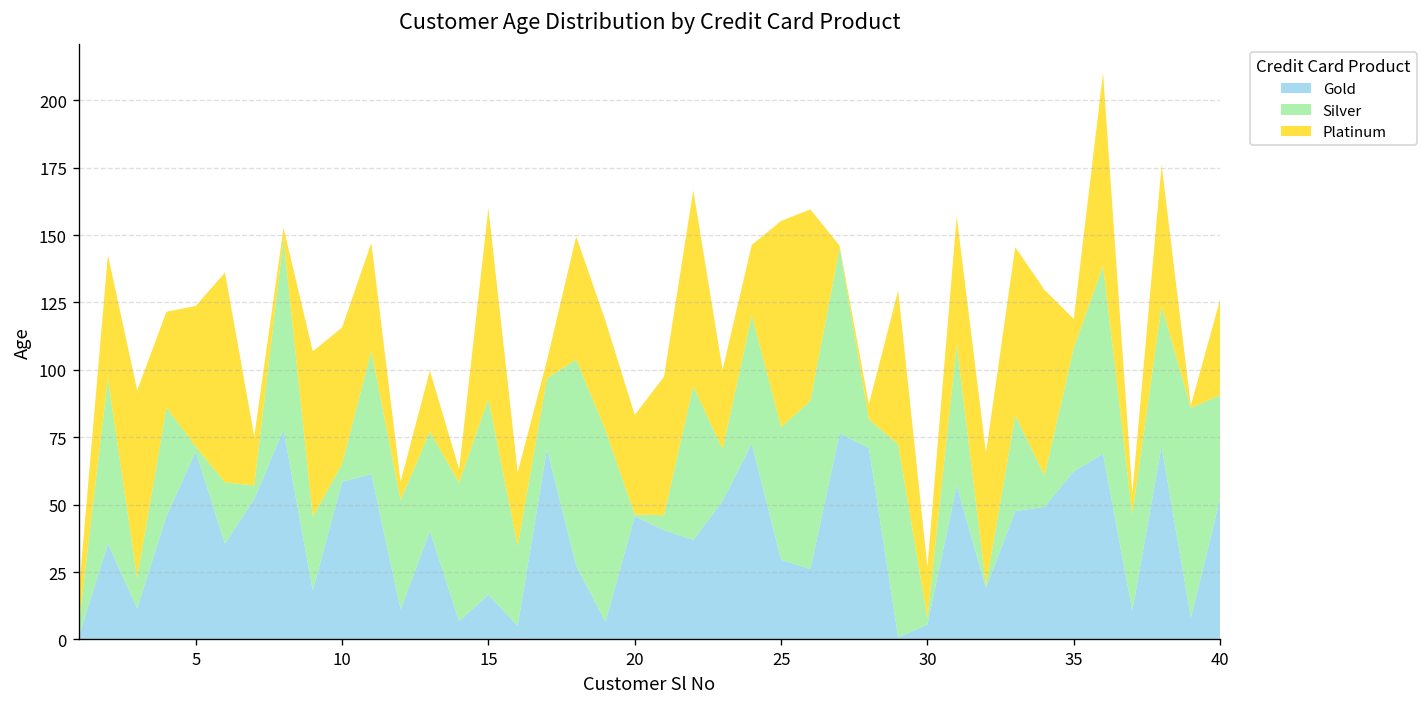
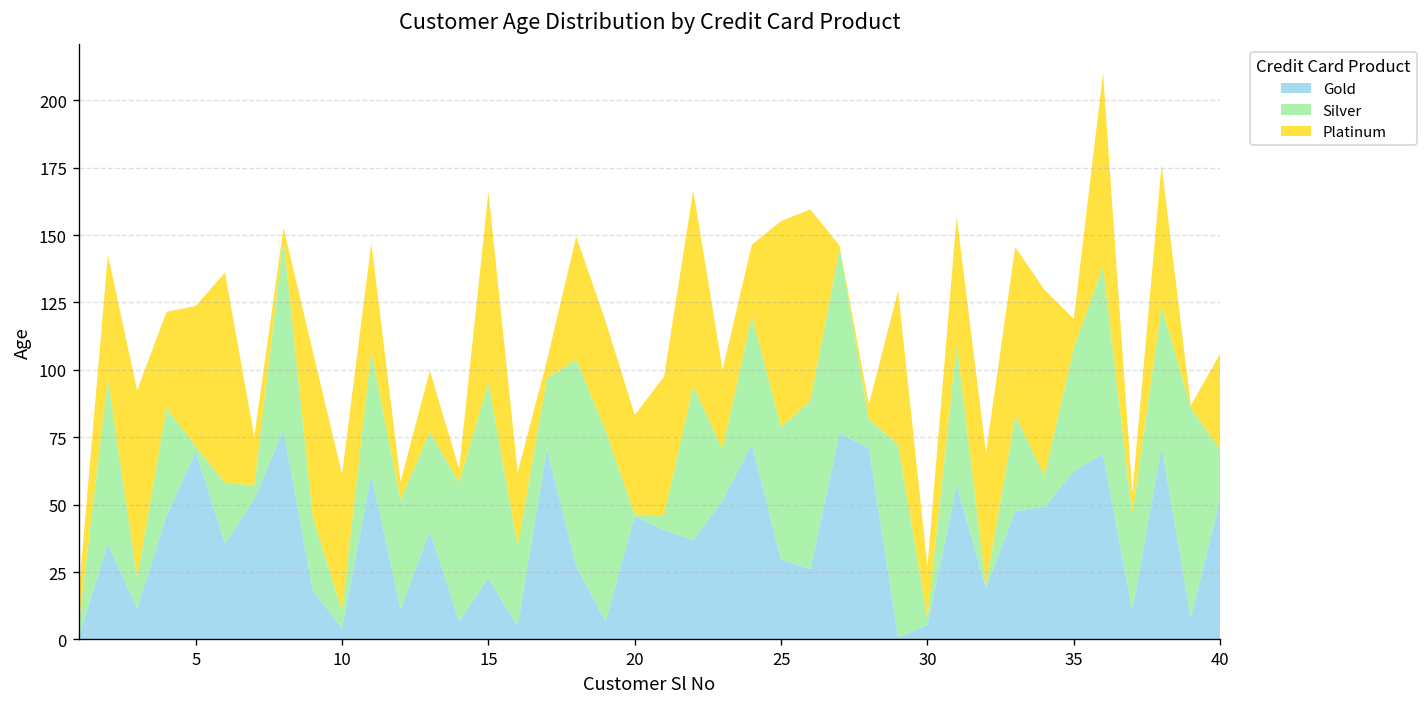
  {
    "Gold": {
      "5": 70,
-     "10": 58,
-     "15": 17,
+     "10": 4,
+     "15": 23,
      "25": 30,
      "30": 6,
      "35": 62,
      "40": 52
    },
    "Silver": {
      "5": 2,
      "10": 7,
      "15": 73,
      "25": 49,
      "30": 2,
      "35": 46,
-     "40": 38
+     "40": 18
    },
    "Platinum": {
      "5": 52,
      "10": 51,
      "15": 71,
      "20": 37,
      "25": 76,
      "30": 19,
      "35": 11,
      "40": 36
    }
  }
